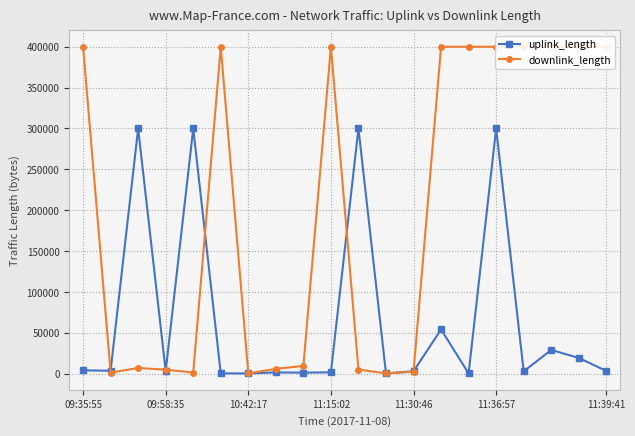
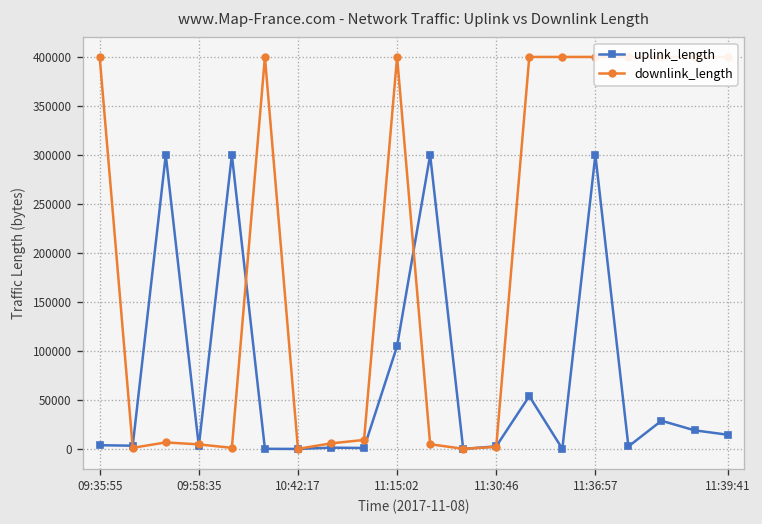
  {
    "uplink_length": {
-     "11:15:02": 0,
+     "11:15:02": 110000,
      "11:36:57": 300000,
-     "11:39:41": 0
+     "11:39:41": 10000
    },
    "downlink_length": {
      "11:15:02": 400000
    }
  }
